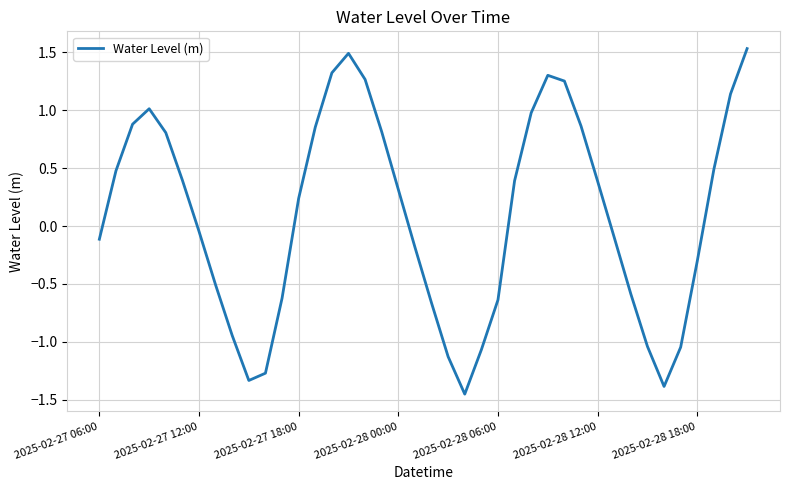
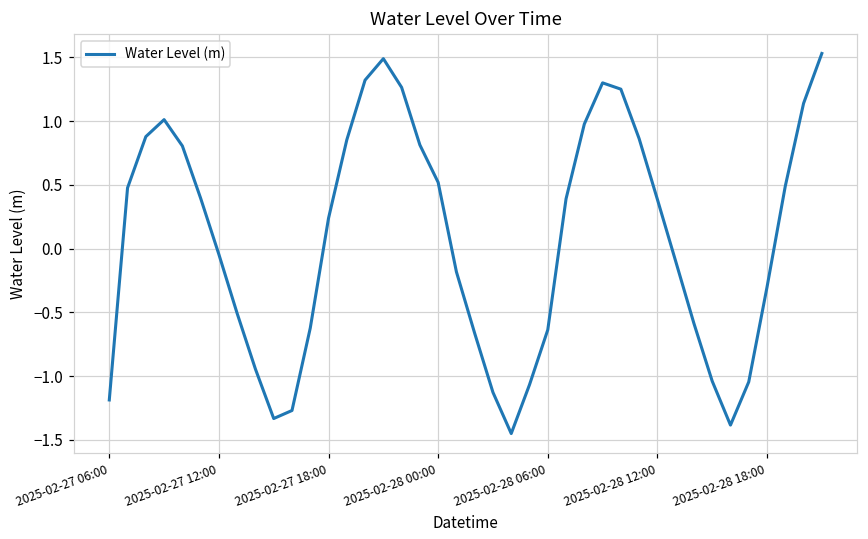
  {
-   "2025-02-27 06:00": -0.11,
+   "2025-02-27 06:00": -1.19,
    "2025-02-27 12:00": -0.05,
    "2025-02-27 18:00": 0.24,
-   "2025-02-28 00:00": 0.31,
+   "2025-02-28 00:00": 0.52,
    "2025-02-28 06:00": -0.64,
    "2025-02-28 12:00": 0.39,
    "2025-02-28 18:00": -0.30
  }
